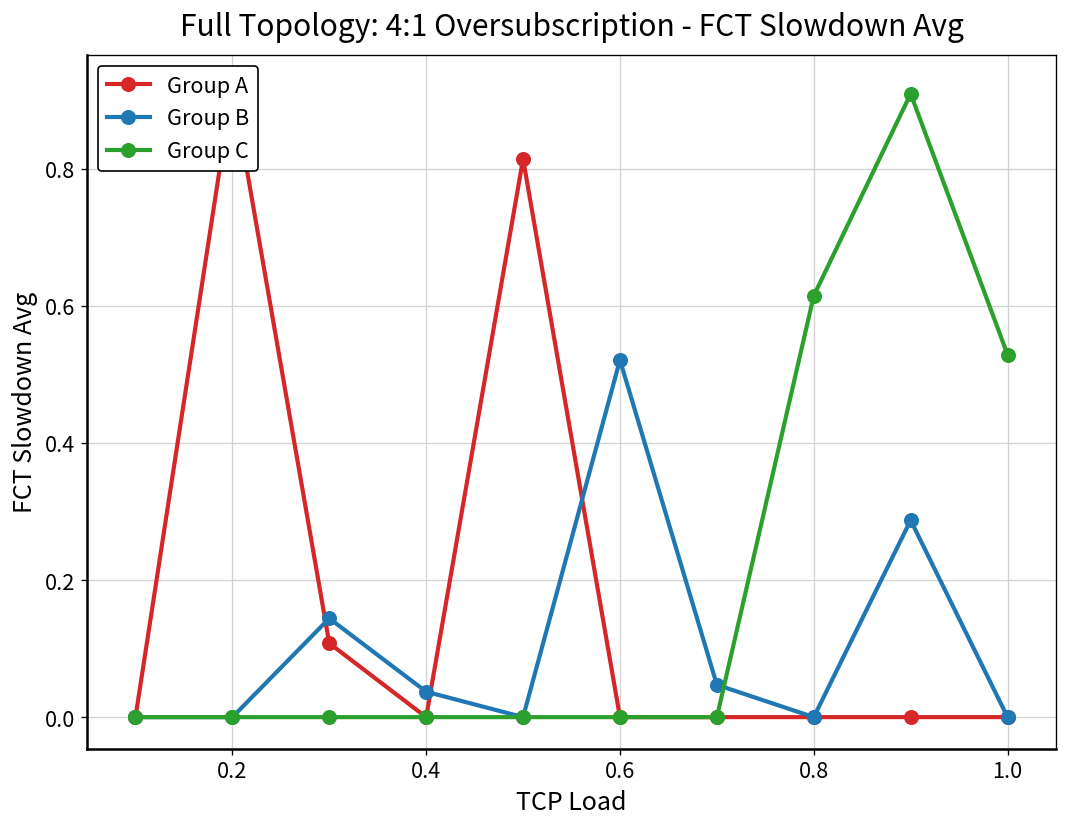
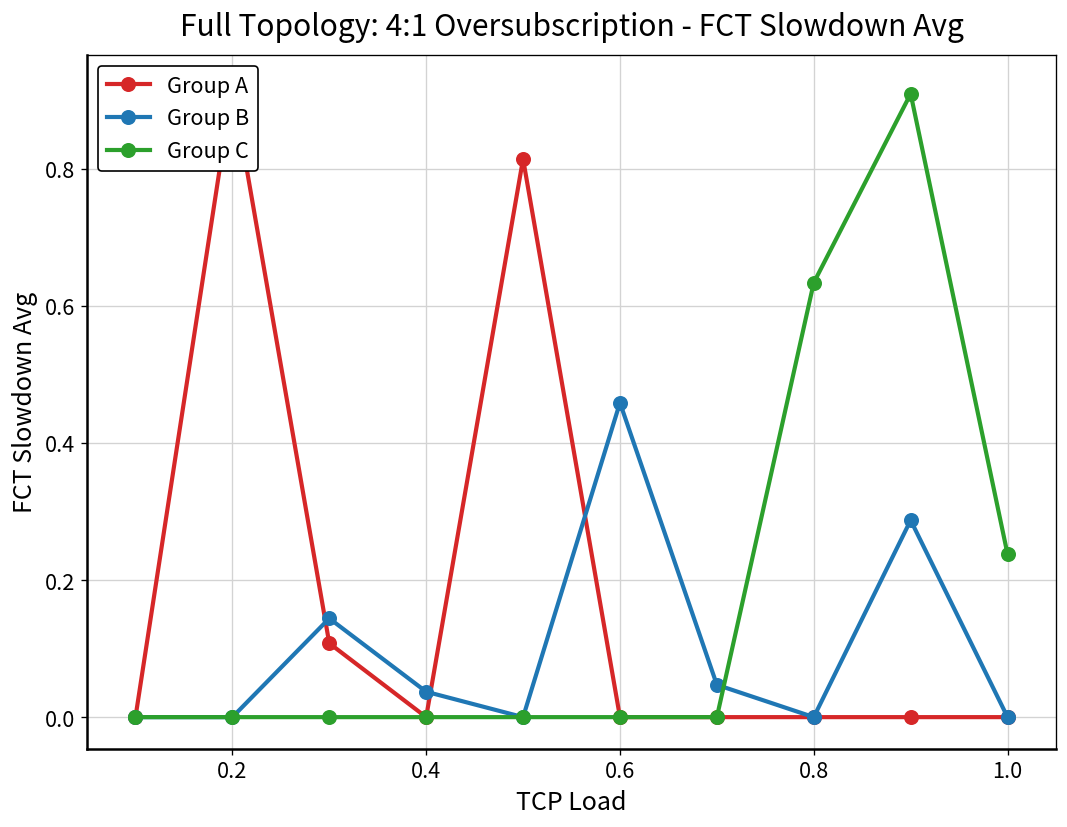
  {
    "Group B": {
      "0.4": 0.04,
-     "0.6": 0.52
+     "0.6": 0.46
    },
    "Group C": {
-     "0.8": 0.61,
-     "1.0": 0.53
+     "0.8": 0.63,
+     "1.0": 0.24
    }
  }
